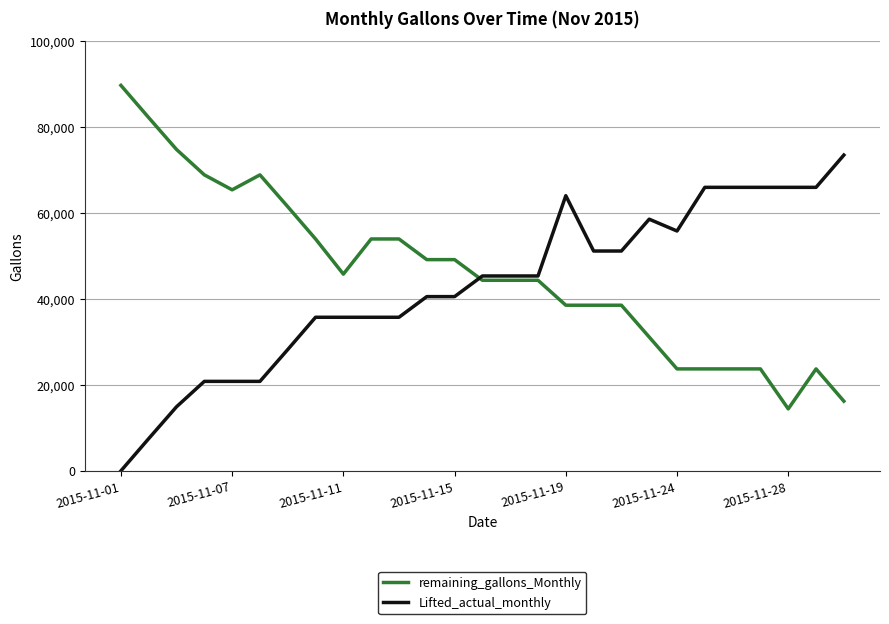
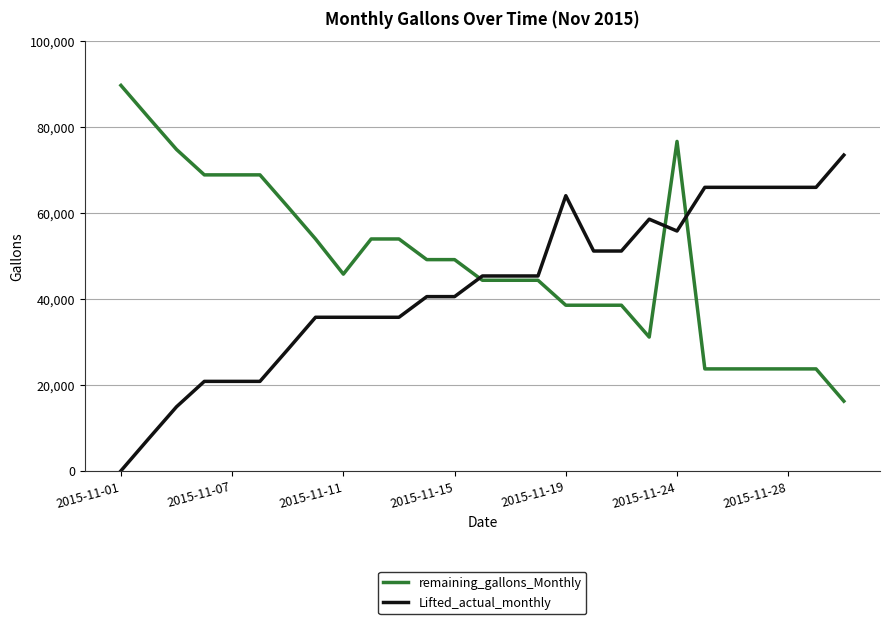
  {
    "remaining_gallons_Monthly": {
      "2015-11-01": "90,000",
-     "2015-11-07": "65,000",
+     "2015-11-07": "69,000",
      "2015-11-11": "46,000",
      "2015-11-15": "49,000",
      "2015-11-19": "39,000",
-     "2015-11-24": "24,000",
-     "2015-11-28": "14,000"
+     "2015-11-24": "77,000",
+     "2015-11-28": "24,000"
    },
    "Lifted_actual_monthly": {
      "2015-11-01": "0",
      "2015-11-07": "21,000",
      "2015-11-11": "36,000",
      "2015-11-15": "41,000",
      "2015-11-19": "64,000",
      "2015-11-24": "56,000",
      "2015-11-28": "66,000"
    }
  }
